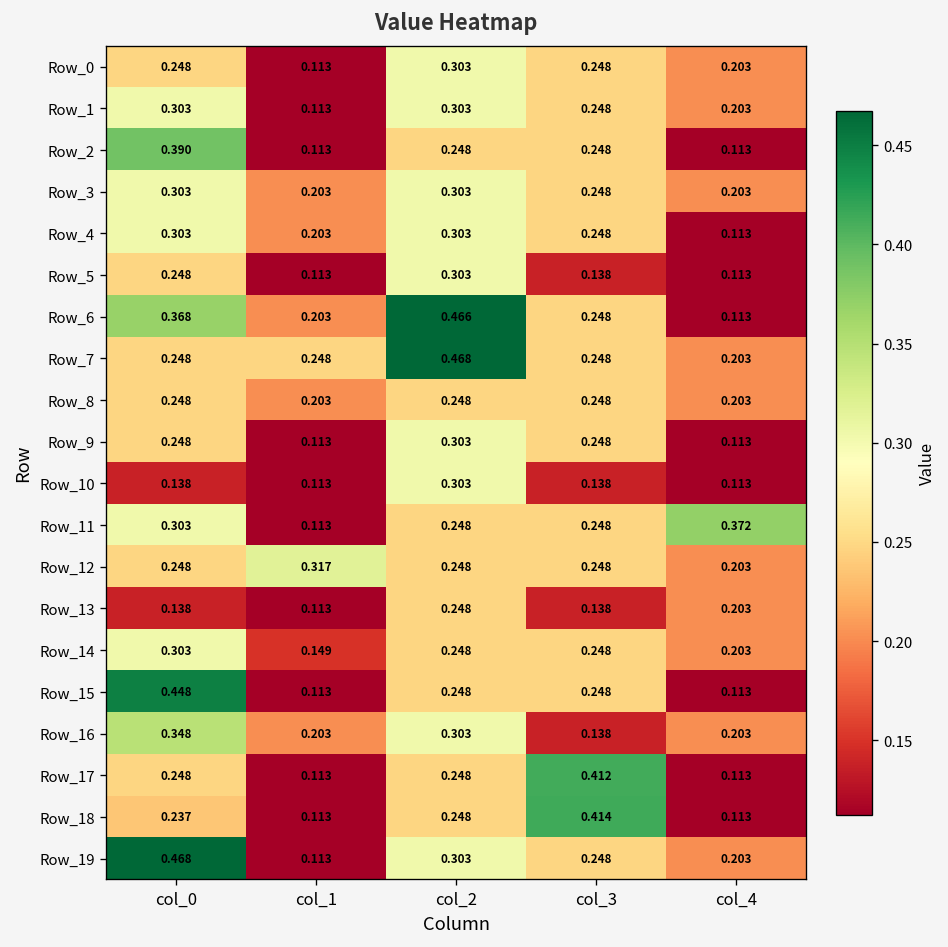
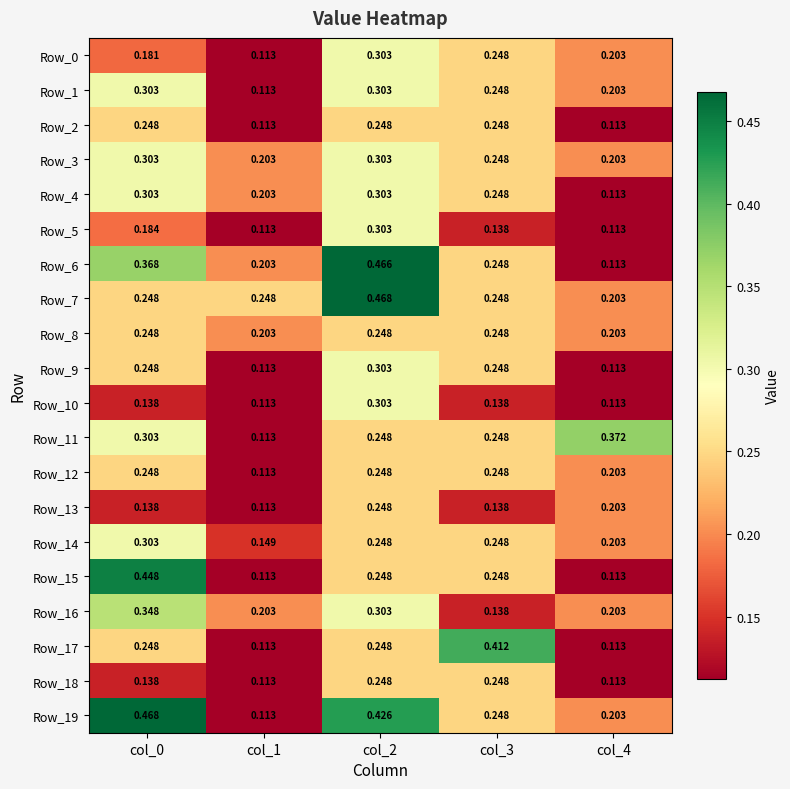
  {
    "Row_0": {
-     "col_0": 0.248,
+     "col_0": 0.181,
      "col_1": 0.113,
      "col_2": 0.303,
      "col_3": 0.248,
      "col_4": 0.203
    },
    "Row_1": {
      "col_0": 0.303,
      "col_1": 0.113,
      "col_2": 0.303,
      "col_3": 0.248,
      "col_4": 0.203
    },
    "Row_2": {
-     "col_0": 0.390,
+     "col_0": 0.248,
      "col_1": 0.113,
      "col_2": 0.248,
      "col_3": 0.248,
      "col_4": 0.113
    },
    "Row_3": {
      "col_0": 0.303,
      "col_1": 0.203,
      "col_2": 0.303,
      "col_3": 0.248,
      "col_4": 0.203
    },
    "Row_4": {
      "col_0": 0.303,
      "col_1": 0.203,
      "col_2": 0.303,
      "col_3": 0.248,
      "col_4": 0.113
    },
    "Row_5": {
-     "col_0": 0.248,
+     "col_0": 0.184,
      "col_1": 0.113,
      "col_2": 0.303,
      "col_3": 0.138,
      "col_4": 0.113
    },
    "Row_6": {
      "col_0": 0.368,
      "col_1": 0.203,
      "col_2": 0.466,
      "col_3": 0.248,
      "col_4": 0.113
    },
    "Row_7": {
      "col_0": 0.248,
      "col_1": 0.248,
      "col_2": 0.468,
      "col_3": 0.248,
      "col_4": 0.203
    },
    "Row_8": {
      "col_0": 0.248,
      "col_1": 0.203,
      "col_2": 0.248,
      "col_3": 0.248,
      "col_4": 0.203
    },
    "Row_9": {
      "col_0": 0.248,
      "col_1": 0.113,
      "col_2": 0.303,
      "col_3": 0.248,
      "col_4": 0.113
    },
    "Row_10": {
      "col_0": 0.138,
      "col_1": 0.113,
      "col_2": 0.303,
      "col_3": 0.138,
      "col_4": 0.113
    },
    "Row_11": {
      "col_0": 0.303,
      "col_1": 0.113,
      "col_2": 0.248,
      "col_3": 0.248,
      "col_4": 0.372
    },
    "Row_12": {
      "col_0": 0.248,
-     "col_1": 0.317,
+     "col_1": 0.113,
      "col_2": 0.248,
      "col_3": 0.248,
      "col_4": 0.203
    },
    "Row_13": {
      "col_0": 0.138,
      "col_1": 0.113,
      "col_2": 0.248,
      "col_3": 0.138,
      "col_4": 0.203
    },
    "Row_14": {
      "col_0": 0.303,
      "col_1": 0.149,
      "col_2": 0.248,
      "col_3": 0.248,
      "col_4": 0.203
    },
    "Row_15": {
      "col_0": 0.448,
      "col_1": 0.113,
      "col_2": 0.248,
      "col_3": 0.248,
      "col_4": 0.113
    },
    "Row_16": {
      "col_0": 0.348,
      "col_1": 0.203,
      "col_2": 0.303,
      "col_3": 0.138,
      "col_4": 0.203
    },
    "Row_17": {
      "col_0": 0.248,
      "col_1": 0.113,
      "col_2": 0.248,
      "col_3": 0.412,
      "col_4": 0.113
    },
    "Row_18": {
-     "col_0": 0.237,
+     "col_0": 0.138,
      "col_1": 0.113,
      "col_2": 0.248,
-     "col_3": 0.414,
+     "col_3": 0.248,
      "col_4": 0.113
    },
    "Row_19": {
      "col_0": 0.468,
      "col_1": 0.113,
-     "col_2": 0.303,
+     "col_2": 0.426,
      "col_3": 0.248,
      "col_4": 0.203
    }
  }
